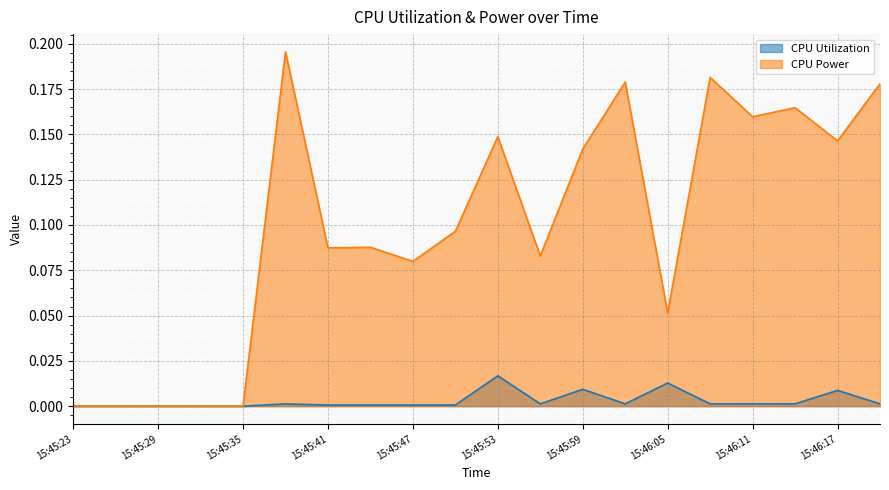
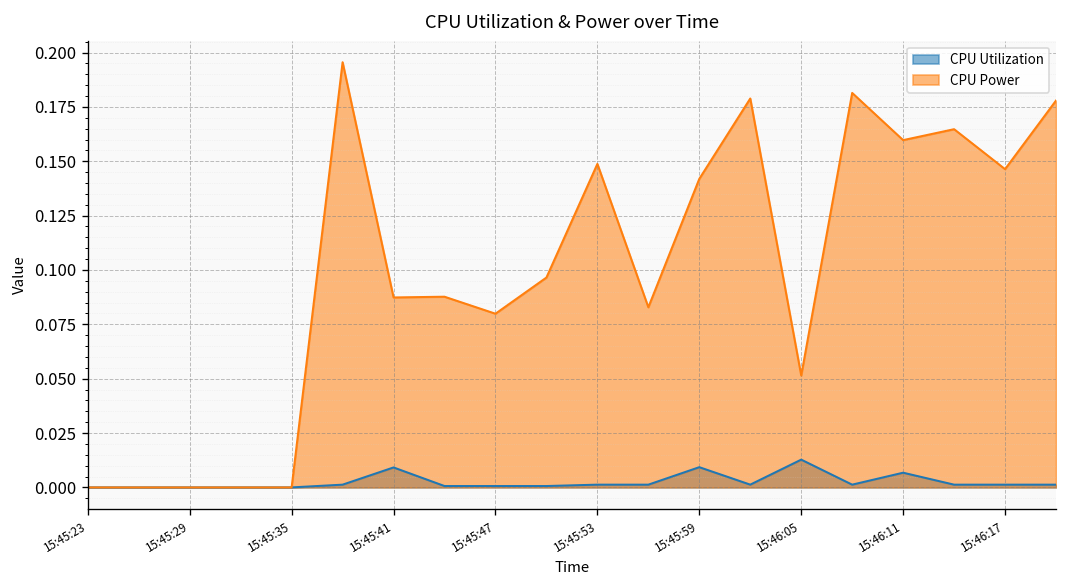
  {
    "CPU Utilization": {
-     "15:45:41": 0.001,
+     "15:45:41": 0.009,
      "15:45:47": 0.001,
-     "15:45:53": 0.017,
+     "15:45:53": 0.001,
      "15:45:59": 0.009,
      "15:46:05": 0.013,
-     "15:46:11": 0.001,
-     "15:46:17": 0.009
+     "15:46:11": 0.007,
+     "15:46:17": 0.001
    },
    "CPU Power": {
      "15:45:41": 0.087,
      "15:45:47": 0.080,
      "15:45:53": 0.149,
      "15:45:59": 0.142,
      "15:46:05": 0.051,
      "15:46:11": 0.160,
      "15:46:17": 0.146
    }
  }
